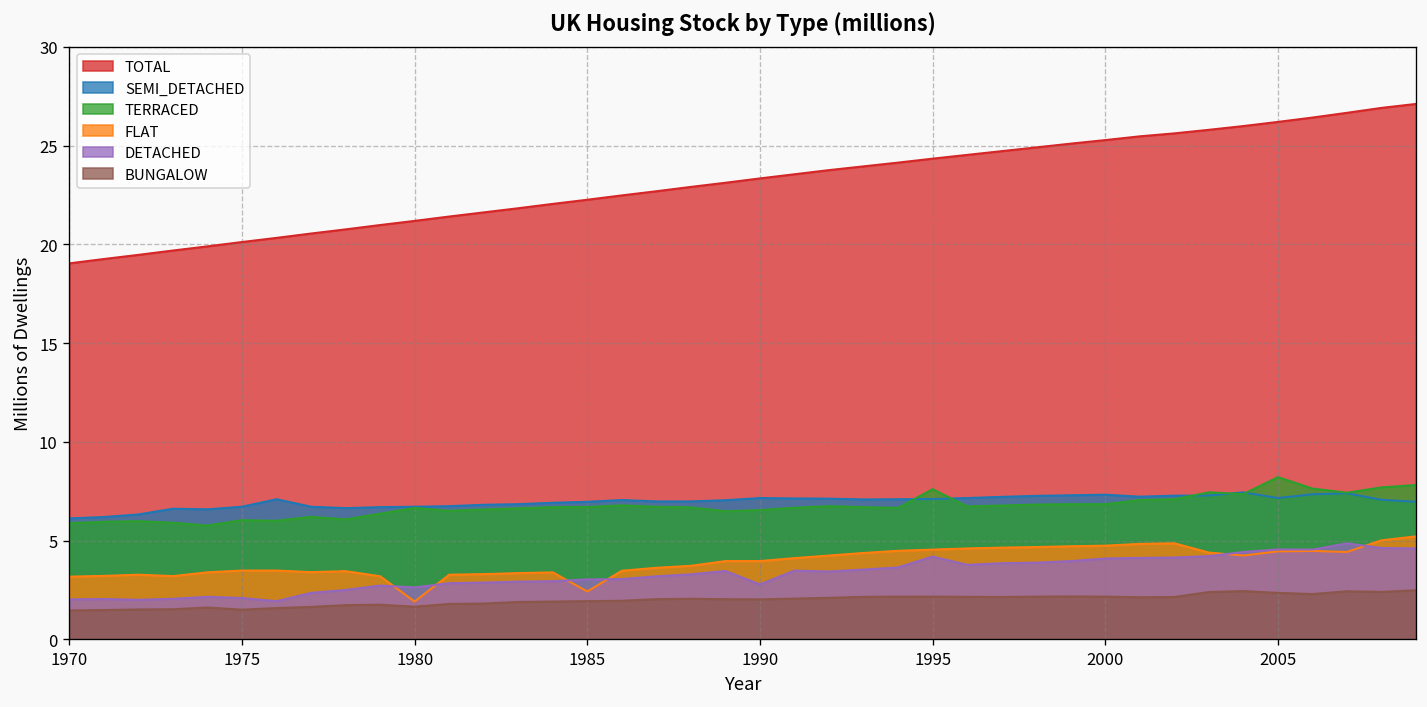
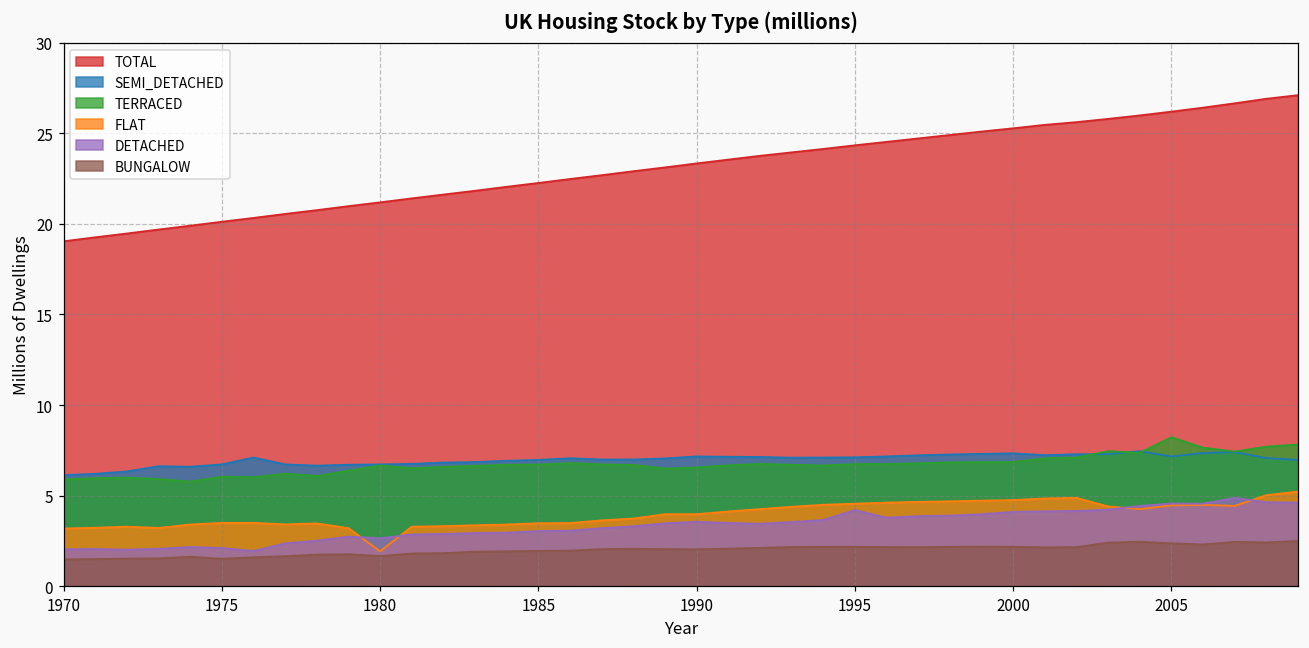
  {
    "TOTAL": {
      "1970": 19.0,
      "1975": 20.1,
      "1980": 21.2,
      "1985": 22.3,
      "1990": 23.3,
      "1995": 24.3,
      "2000": 25.3,
      "2005": 26.2
    },
    "SEMI_DETACHED": {
      "1970": 6.1,
      "1975": 6.7,
      "1985": 7.0,
      "1990": 7.2,
      "1995": 7.1,
      "2000": 7.3,
      "2005": 7.2
    },
    "TERRACED": {
      "1970": 5.9,
      "1975": 6.0,
      "1985": 6.7,
      "1990": 6.6,
-     "1995": 7.6,
+     "1995": 6.7,
      "2000": 6.9,
      "2005": 8.2
    },
    "FLAT": {
      "1970": 3.2,
      "1975": 3.5,
      "1980": 1.9,
-     "1985": 2.4,
+     "1985": 3.5,
      "1990": 4.0,
      "1995": 4.6,
      "2000": 4.8
    },
    "DETACHED": {
      "1970": 2.0,
      "1975": 2.1,
      "1980": 2.6,
      "1985": 3.0,
-     "1990": 2.8,
+     "1990": 3.6,
      "1995": 4.2,
      "2000": 4.1
    },
    "BUNGALOW": {
      "1970": 1.5,
      "1975": 1.5,
      "1980": 1.7,
      "1985": 1.9,
      "1990": 2.0,
      "1995": 2.2,
      "2000": 2.2,
      "2005": 2.4
    }
  }
